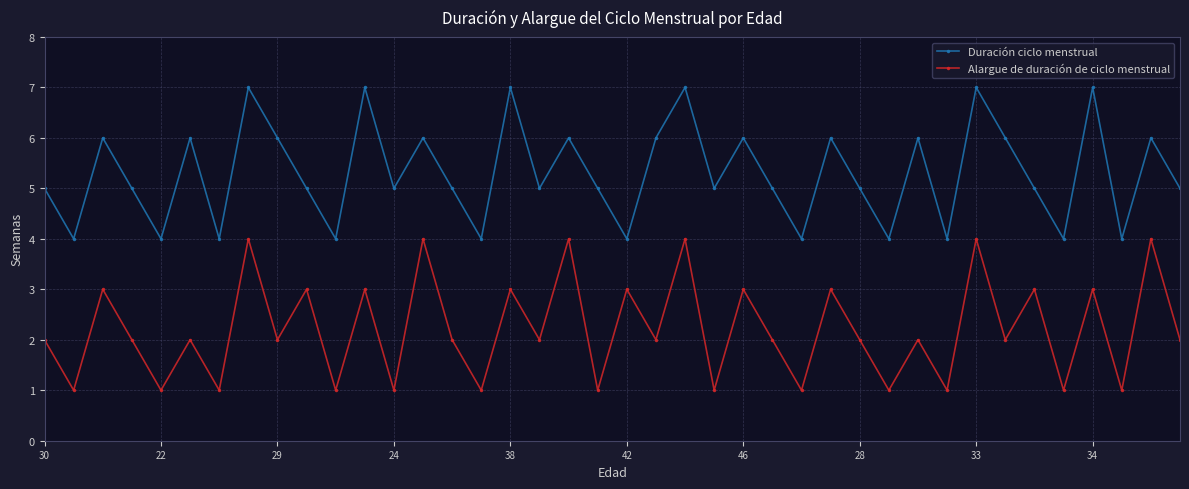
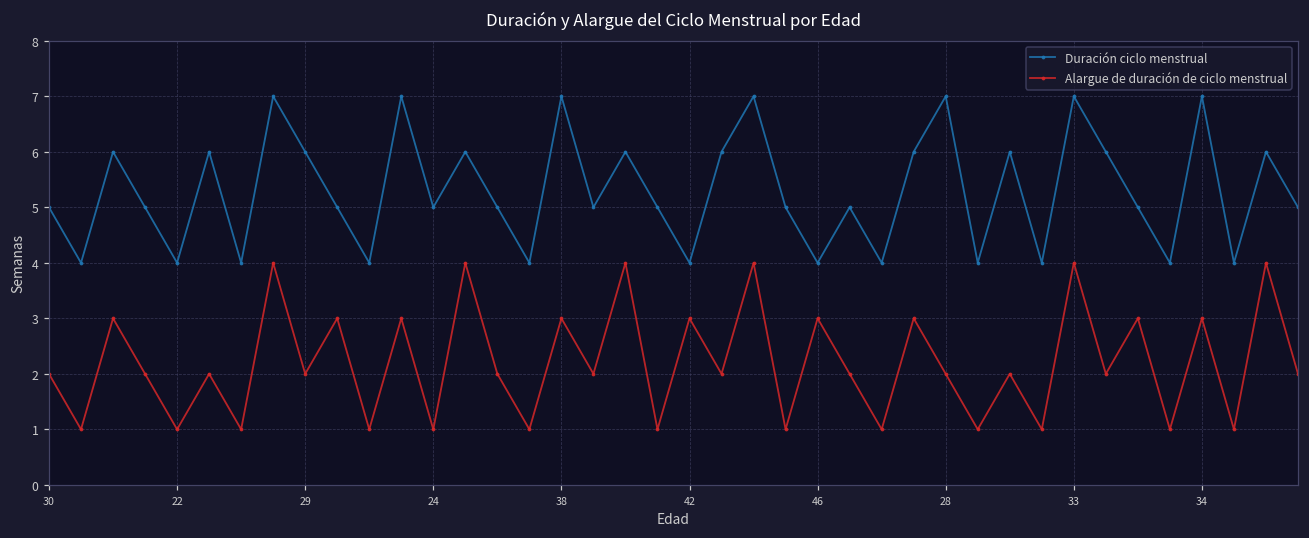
  {
    "Duración ciclo menstrual": {
      "24": 5,
      "42": 4,
-     "46": 6,
-     "28": 5
+     "46": 4,
+     "28": 7
    },
    "Alargue de duración de ciclo menstrual": {
      "24": 1,
      "42": 3,
      "46": 3,
      "28": 2
    }
  }
